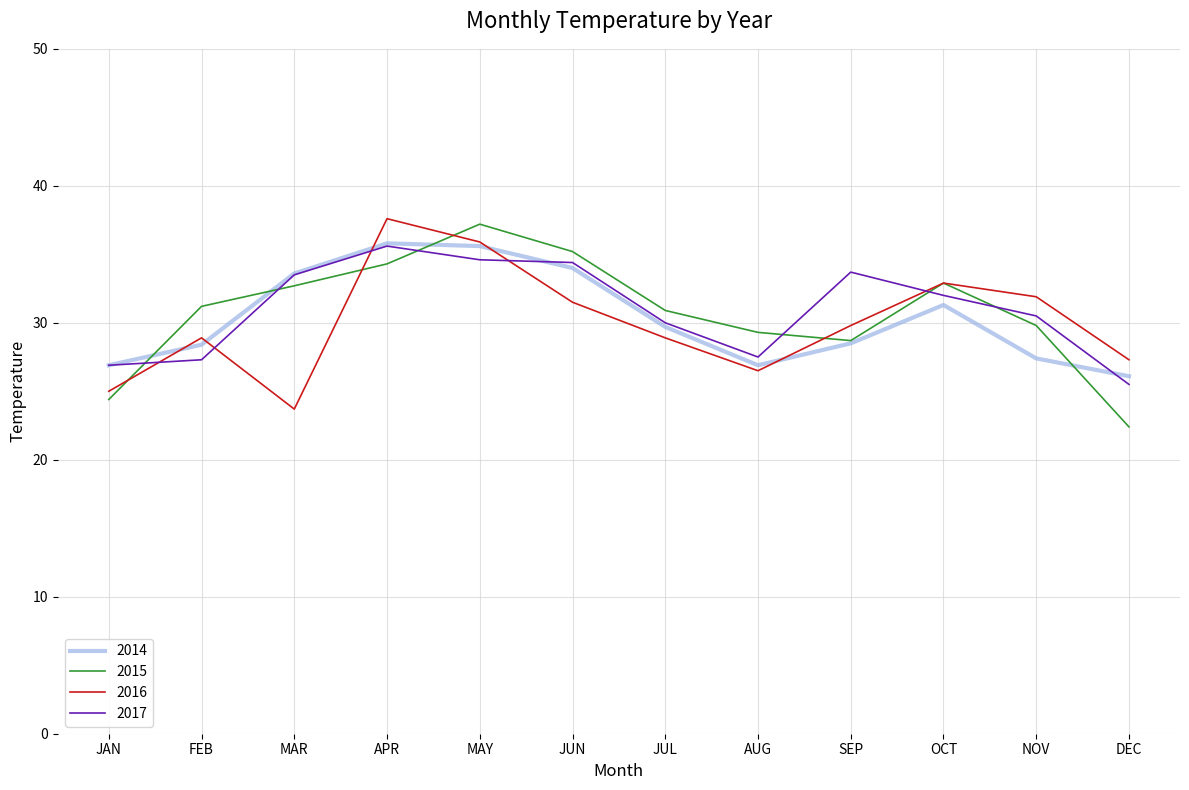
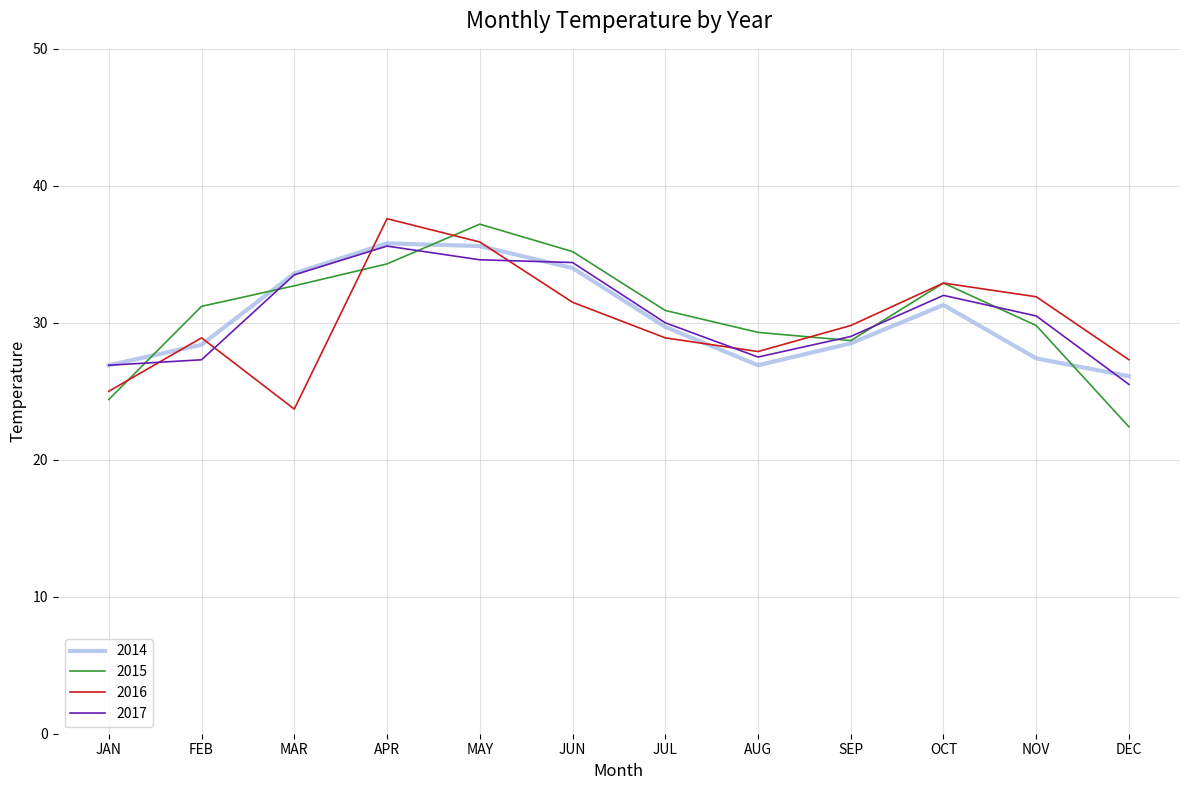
  {
    "2014": {
      "FEB": 28.4,
      "APR": 35.8,
      "MAY": 35.6,
      "JUN": 34.0,
      "JUL": 29.7,
      "AUG": 26.9,
      "SEP": 28.5,
      "OCT": 31.3,
      "NOV": 27.4,
      "DEC": 26.1
    },
    "2015": {
      "JAN": 24.4,
      "FEB": 31.2,
      "MAR": 32.7,
      "APR": 34.3,
      "MAY": 37.2,
      "JUN": 35.2,
      "JUL": 30.9,
      "AUG": 29.3,
      "SEP": 28.7,
      "NOV": 29.8,
      "DEC": 22.4
    },
    "2016": {
      "JAN": 25.0,
      "FEB": 28.9,
      "MAR": 23.7,
      "APR": 37.6,
      "MAY": 35.9,
      "JUN": 31.5,
      "JUL": 28.9,
-     "AUG": 26.5,
+     "AUG": 27.9,
      "SEP": 29.8,
      "NOV": 31.9,
      "DEC": 27.3
    },
    "2017": {
      "FEB": 27.3,
      "APR": 35.6,
      "MAY": 34.6,
      "JUN": 34.4,
      "JUL": 30.0,
      "AUG": 27.5,
-     "SEP": 33.7,
+     "SEP": 29.0,
      "OCT": 32.0,
      "NOV": 30.5,
      "DEC": 25.5
    }
  }
